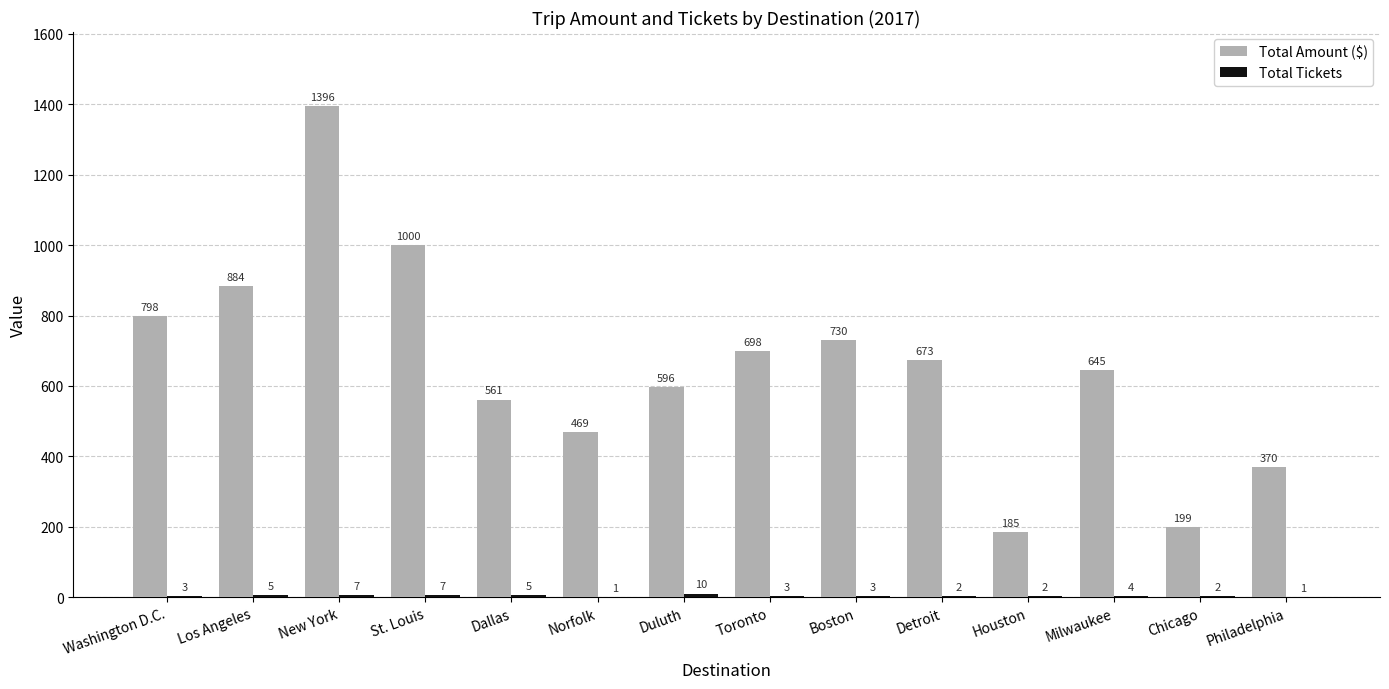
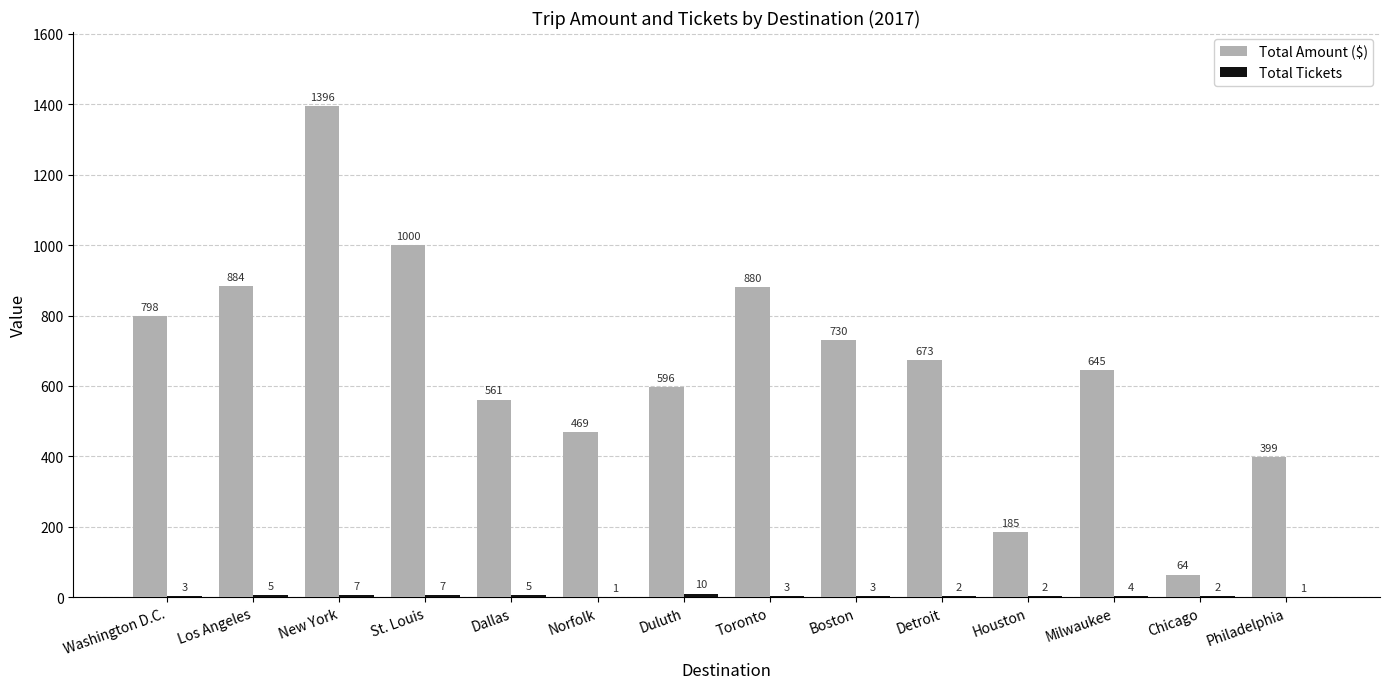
  {
    "Total Amount ($)": {
      "Washington D.C.": 798,
      "Los Angeles": 884,
      "New York": 1396,
      "St. Louis": 1000,
      "Dallas": 561,
      "Norfolk": 469,
      "Duluth": 596,
-     "Toronto": 698,
+     "Toronto": 880,
      "Boston": 730,
      "Detroit": 673,
      "Houston": 185,
      "Milwaukee": 645,
-     "Chicago": 199,
-     "Philadelphia": 370
+     "Chicago": 64,
+     "Philadelphia": 399
    },
    "Total Tickets": {
      "Washington D.C.": 3,
      "Los Angeles": 5,
      "New York": 7,
      "St. Louis": 7,
      "Dallas": 5,
      "Norfolk": 1,
      "Duluth": 10,
      "Toronto": 3,
      "Boston": 3,
      "Detroit": 2,
      "Houston": 2,
      "Milwaukee": 4,
      "Chicago": 2,
      "Philadelphia": 1
    }
  }
